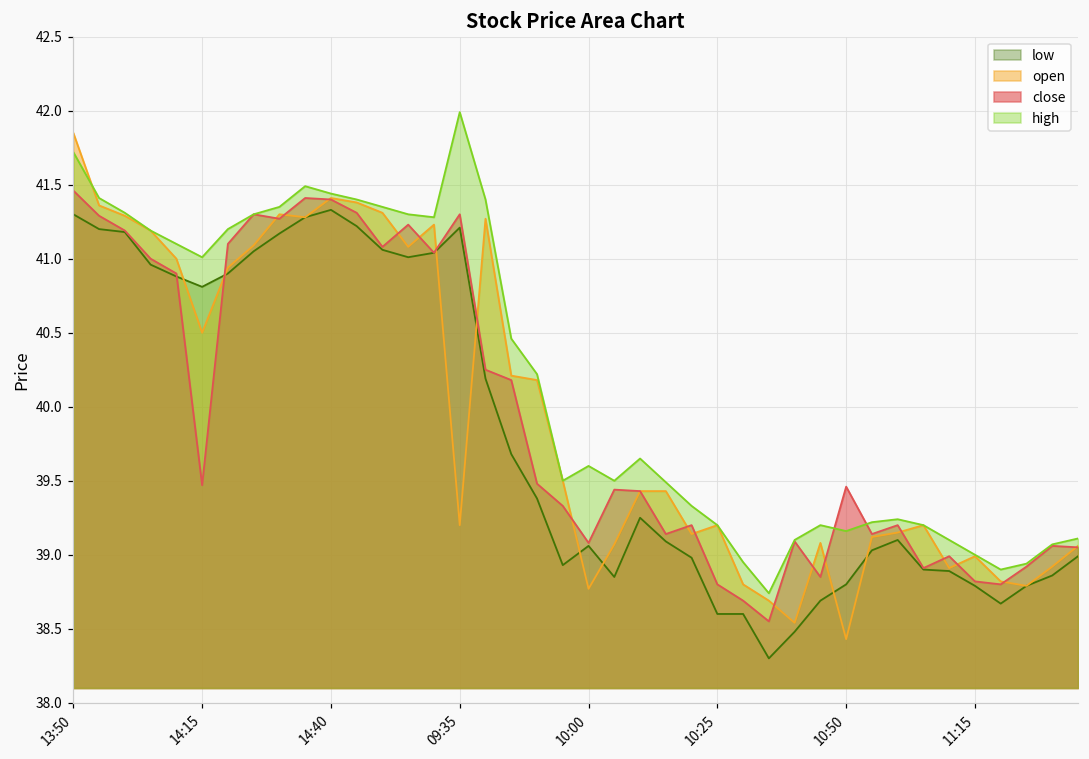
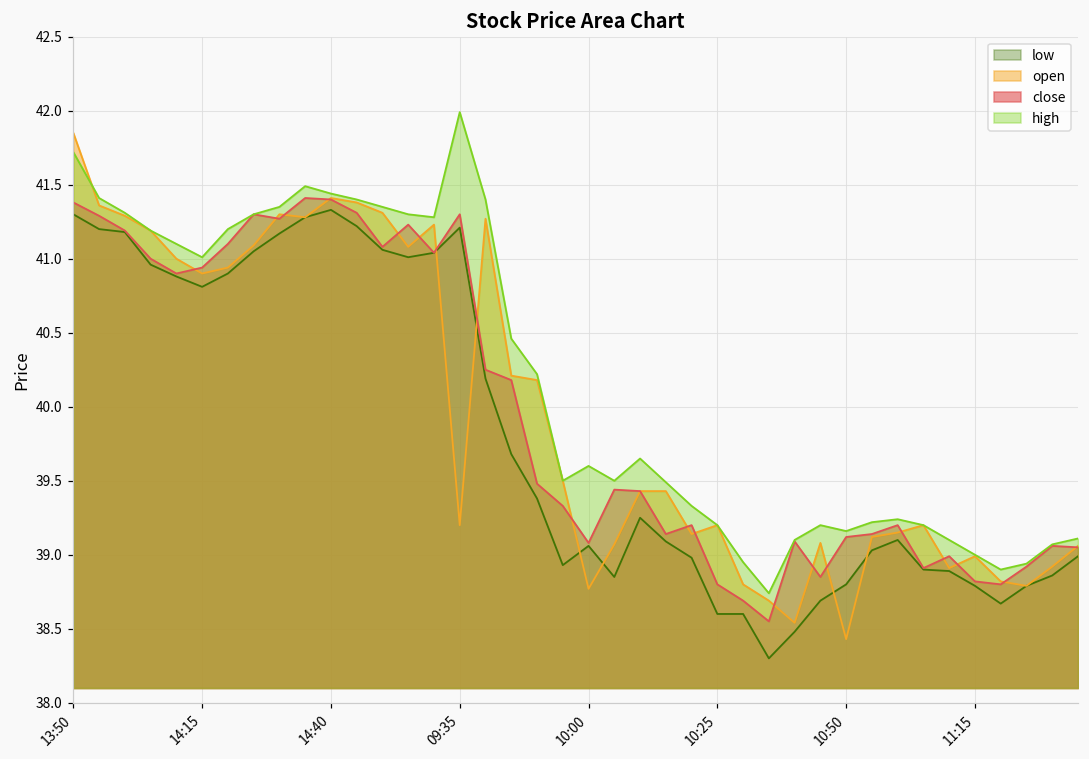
  {
    "open": {
      "13:50": 41.85,
-     "14:15": 40.5,
+     "14:15": 40.9,
      "09:35": 39.2,
      "10:00": 38.77,
      "10:50": 38.43
    },
    "close": {
-     "13:50": 41.46,
-     "14:15": 39.47,
+     "13:50": 41.38,
+     "14:15": 40.94,
      "09:35": 41.30,
      "10:00": 39.08,
      "10:25": 38.80,
-     "10:50": 39.46,
+     "10:50": 39.12,
      "11:15": 38.82
    }
  }
